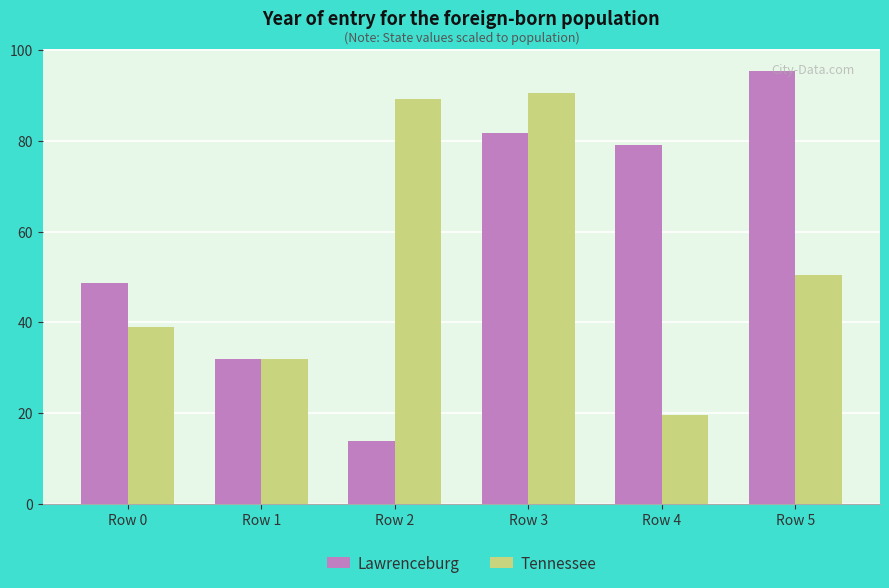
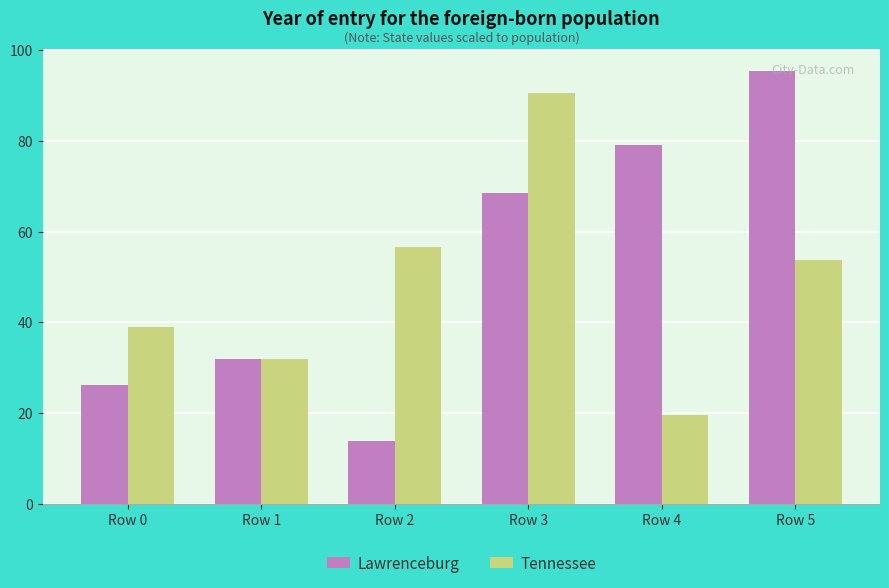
  {
    "Lawrenceburg": {
-     "Row 0": 49,
+     "Row 0": 26,
      "Row 1": 32,
      "Row 2": 14,
-     "Row 3": 82,
+     "Row 3": 69,
      "Row 4": 79,
      "Row 5": 95
    },
    "Tennessee": {
      "Row 0": 39,
      "Row 1": 32,
-     "Row 2": 89,
+     "Row 2": 56,
      "Row 3": 90,
      "Row 4": 20,
-     "Row 5": 50
+     "Row 5": 54
    }
  }
